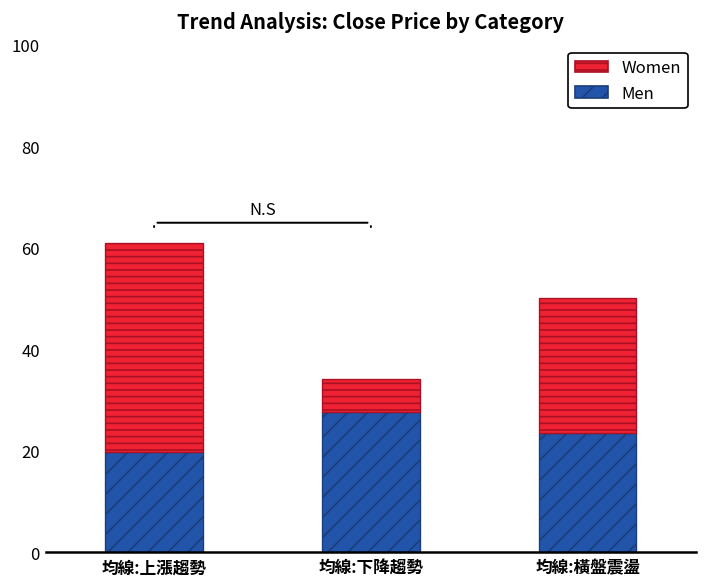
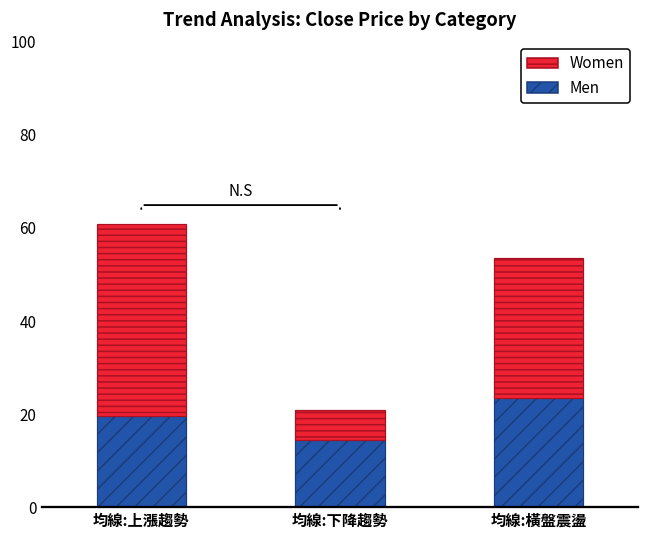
  {
    "Men": {
      "均線:上漲趨勢": 20,
-     "均線:下降趨勢": 28,
+     "均線:下降趨勢": 14,
      "均線:橫盤震盪": 23
    },
    "Women": {
      "均線:上漲趨勢": 41,
      "均線:下降趨勢": 6,
-     "均線:橫盤震盪": 27
+     "均線:橫盤震盪": 30
    }
  }
